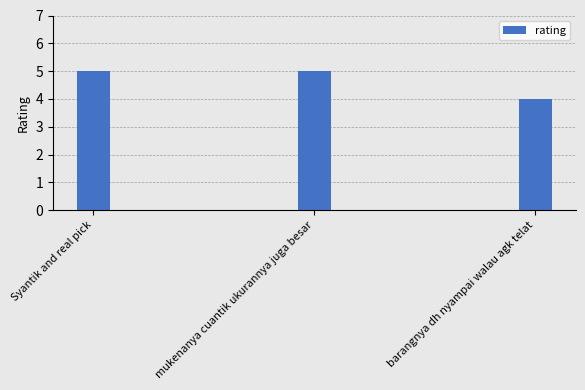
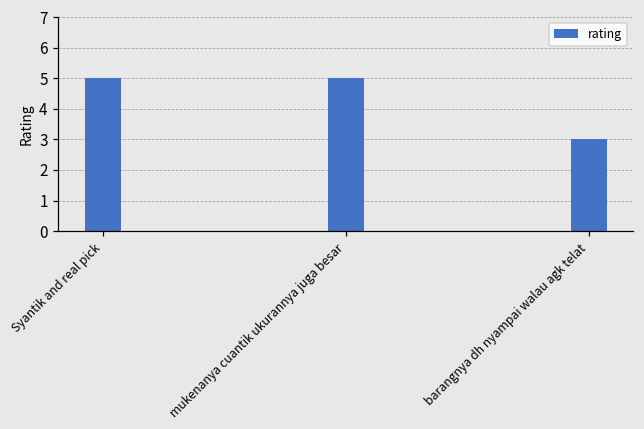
  {
    "Syantik and real pick": 5,
    "mukenanya cuantik ukurannya juga besar": 5,
-   "barangnya dh nyampai walau agk telat": 4
+   "barangnya dh nyampai walau agk telat": 3
  }
